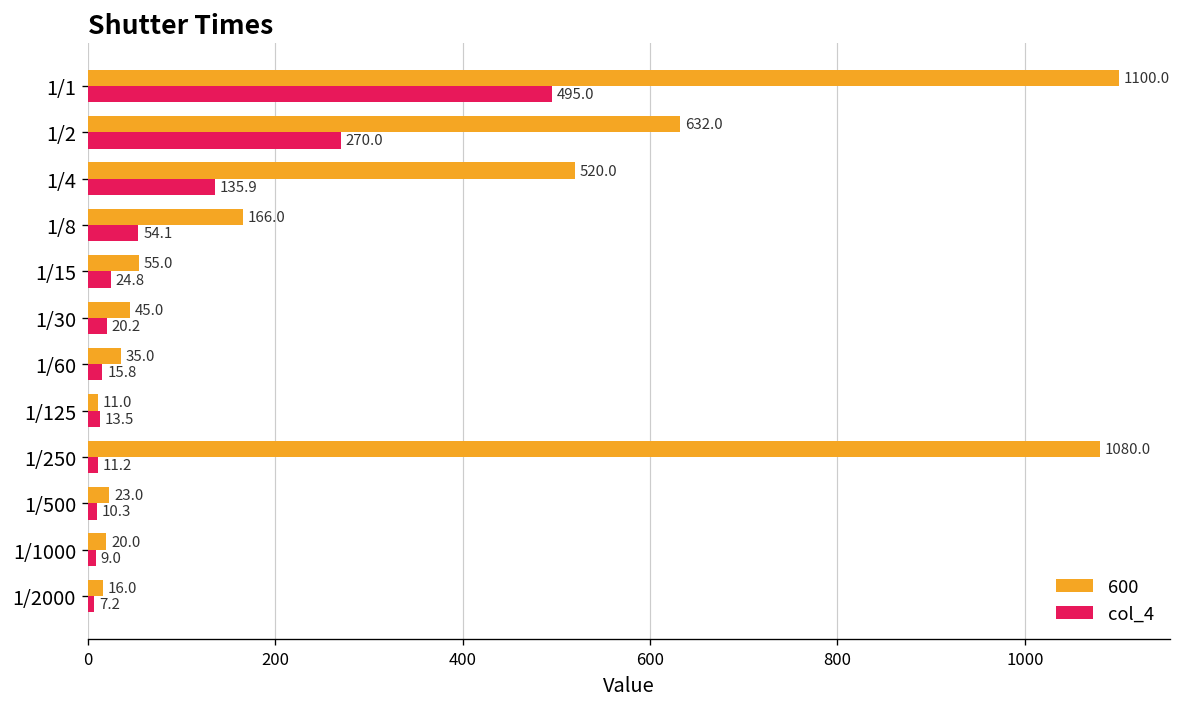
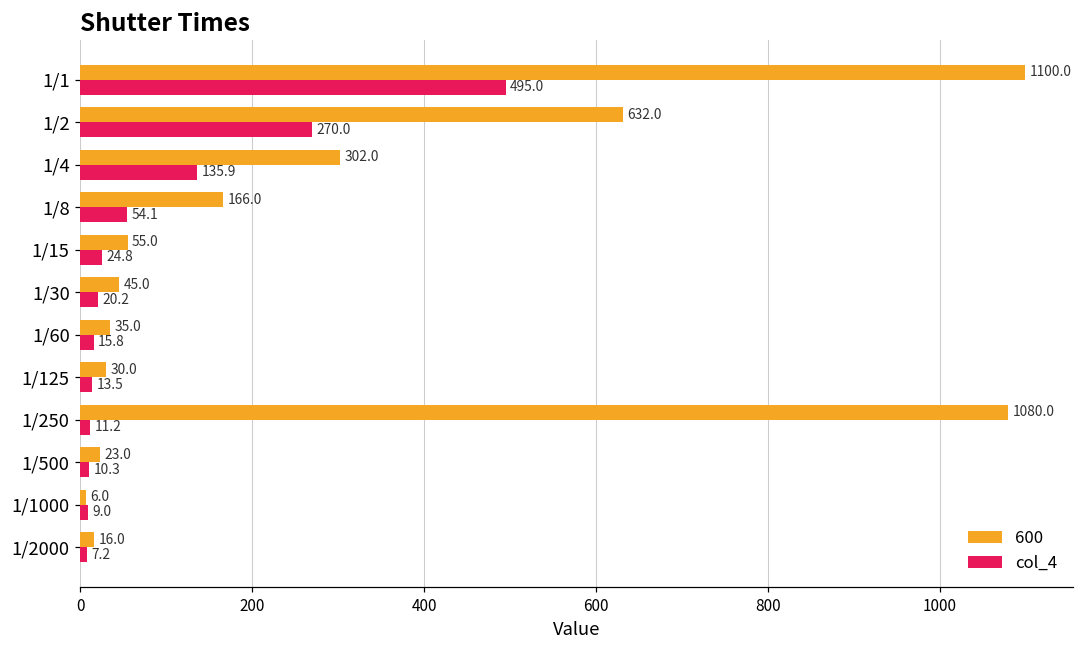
  {
    "600": {
      "1/1": 1100.0,
      "1/2": 632.0,
-     "1/4": 520.0,
+     "1/4": 302.0,
      "1/8": 166.0,
      "1/15": 55.0,
      "1/30": 45.0,
      "1/60": 35.0,
-     "1/125": 11.0,
+     "1/125": 30.0,
      "1/250": 1080.0,
      "1/500": 23.0,
-     "1/1000": 20.0,
+     "1/1000": 6.0,
      "1/2000": 16.0
    },
    "col_4": {
      "1/1": 495.0,
      "1/2": 270.0,
      "1/4": 135.9,
      "1/8": 54.1,
      "1/15": 24.8,
      "1/30": 20.2,
      "1/60": 15.8,
      "1/125": 13.5,
      "1/250": 11.2,
      "1/500": 10.3,
      "1/1000": 9.0,
      "1/2000": 7.2
    }
  }
